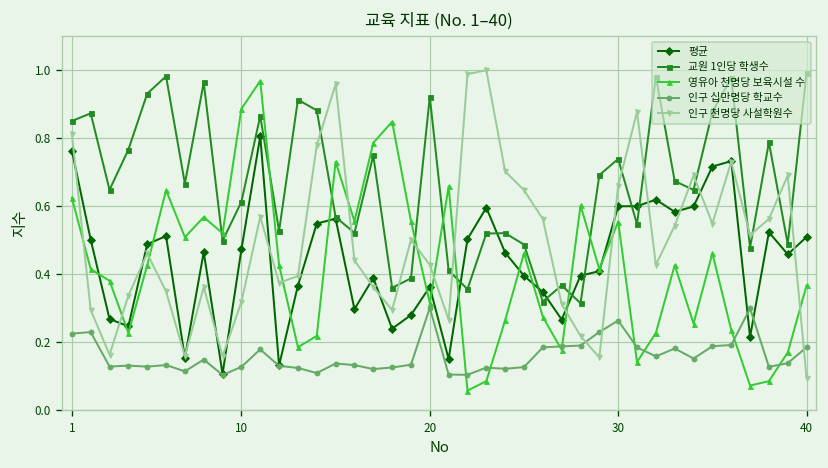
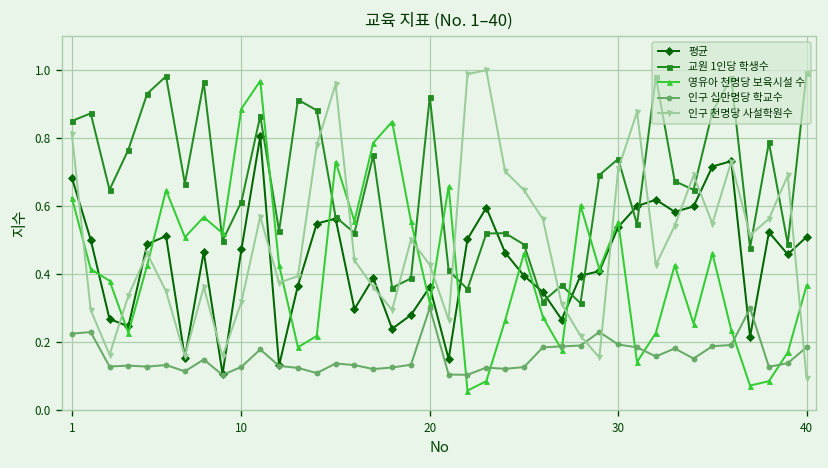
  {
    "평균": {
-     "1": 0.76,
+     "1": 0.68,
      "10": 0.47,
      "20": 0.36,
-     "30": 0.60,
+     "30": 0.54,
      "40": 0.51
    },
    "교원 1인당 학생수": {
      "1": 0.85,
      "10": 0.61,
      "20": 0.92,
      "30": 0.74
    },
    "영유아 천명당 보육시설 수": {
      "1": 0.62,
      "10": 0.89,
      "20": 0.31,
      "30": 0.55,
      "40": 0.37
    },
    "인구 십만명당 학교수": {
      "1": 0.22,
      "10": 0.13,
      "20": 0.30,
-     "30": 0.26,
+     "30": 0.19,
      "40": 0.18
    },
    "인구 천명당 사설학원수": {
      "1": 0.81,
      "10": 0.32,
      "20": 0.43,
-     "30": 0.66,
+     "30": 0.71,
      "40": 0.09
    }
  }
